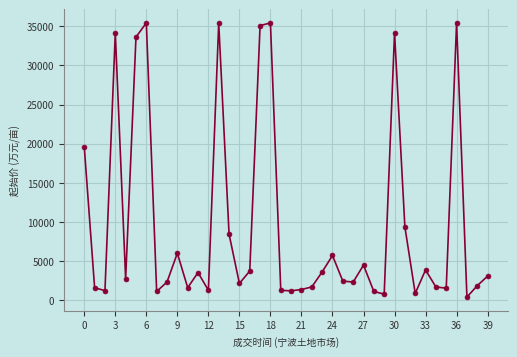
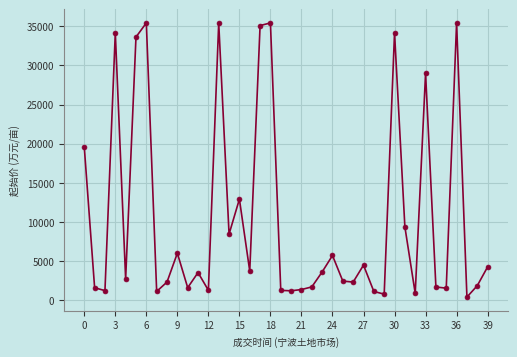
  {
    "0": 20000,
    "3": 34000,
    "6": 35000,
    "9": 6000,
    "12": 1000,
-   "15": 2000,
+   "15": 13000,
    "18": 35000,
    "21": 1000,
    "24": 6000,
    "27": 4000,
    "30": 34000,
-   "33": 4000,
+   "33": 29000,
    "36": 35000,
-   "39": 3000
+   "39": 4000
  }
